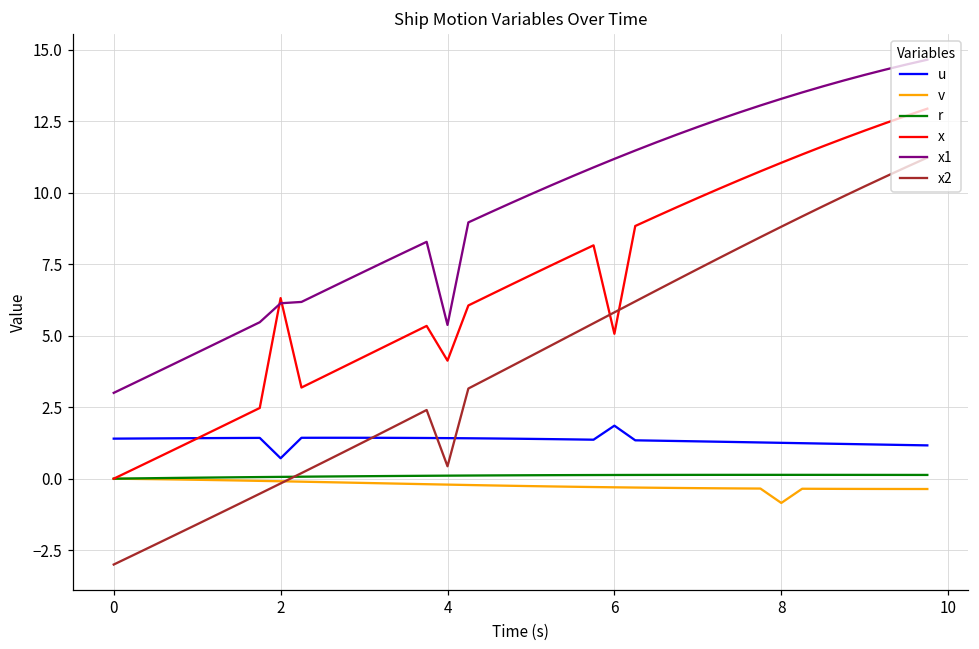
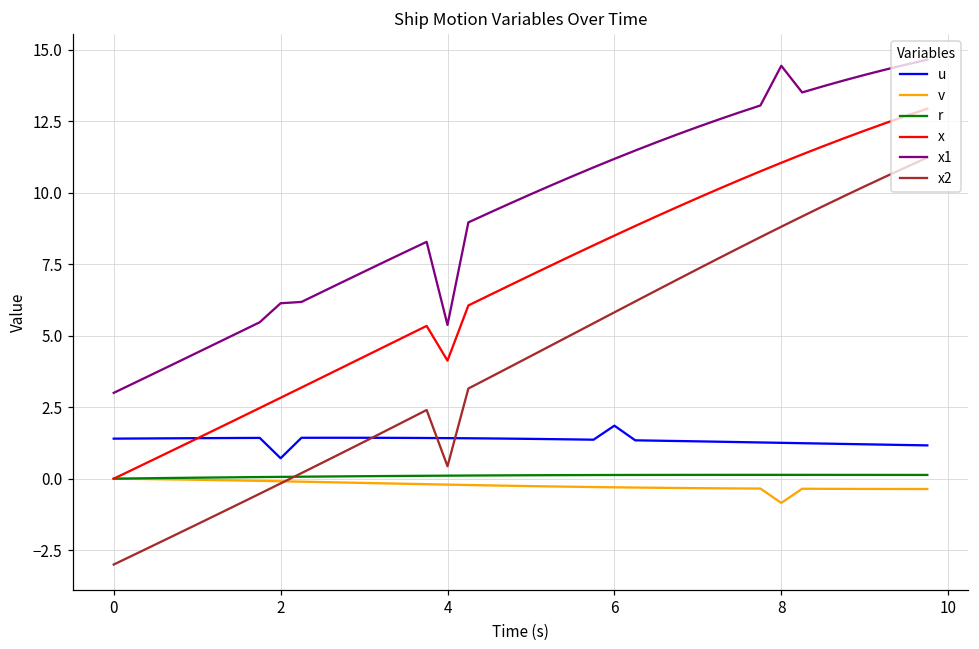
  {
    "u": {
      "0": 1.4,
      "2": 0.7,
      "4": 1.4,
      "6": 1.9,
      "8": 1.3
    },
    "v": {
      "4": -0.2,
      "6": -0.3,
      "8": -0.8
    },
    "r": {
      "2": 0.1,
      "4": 0.1,
      "6": 0.1,
      "8": 0.1
    },
    "x": {
-     "2": 6.3,
+     "2": 2.8,
      "4": 4.1,
-     "6": 5.1,
+     "6": 8.5,
      "8": 11.0
    },
    "x1": {
      "0": 3.0,
      "2": 6.1,
      "4": 5.4,
      "6": 11.2,
-     "8": 13.3
+     "8": 14.4
    },
    "x2": {
      "0": -3.0,
      "4": 0.4,
      "6": 5.8,
      "8": 8.8
    }
  }
